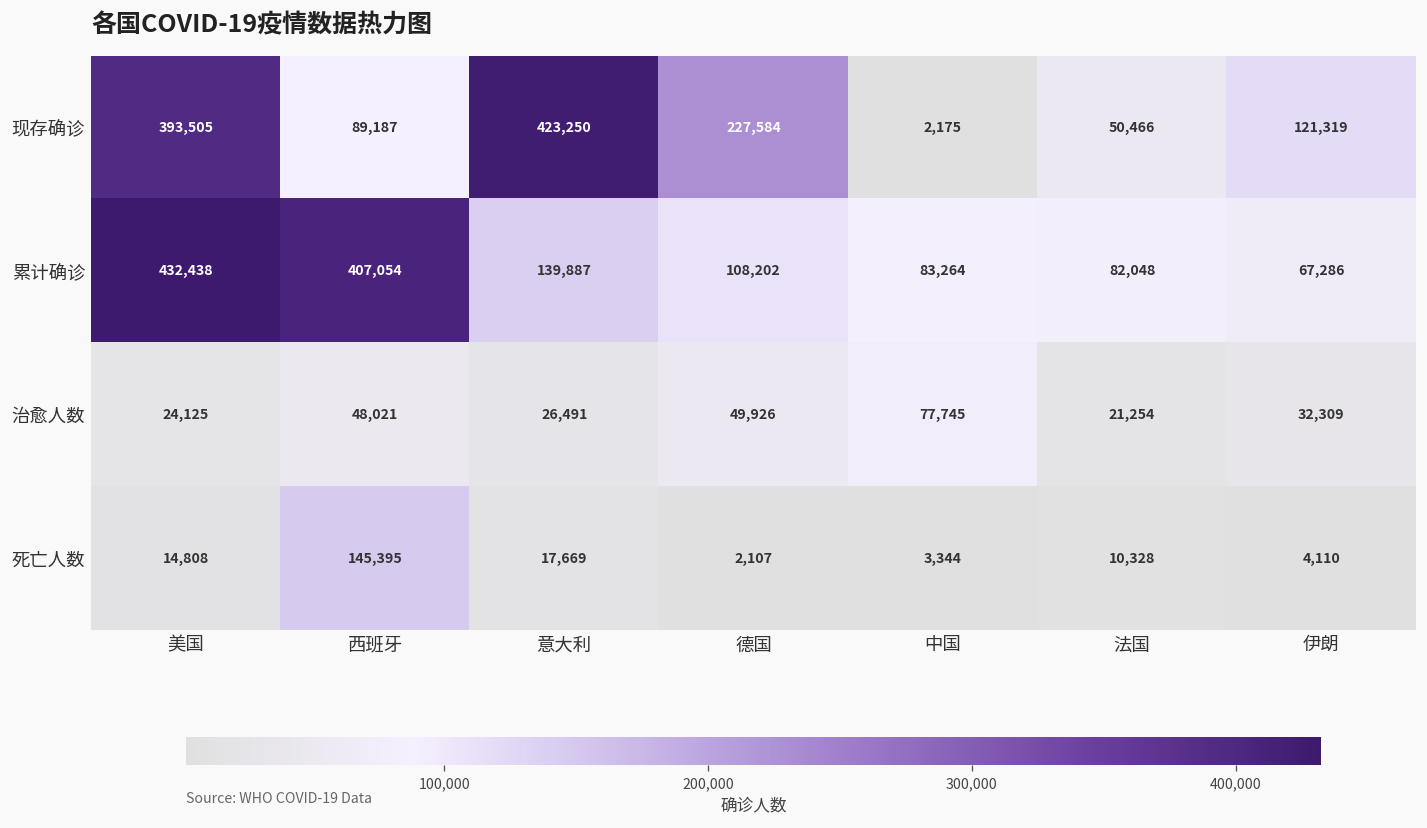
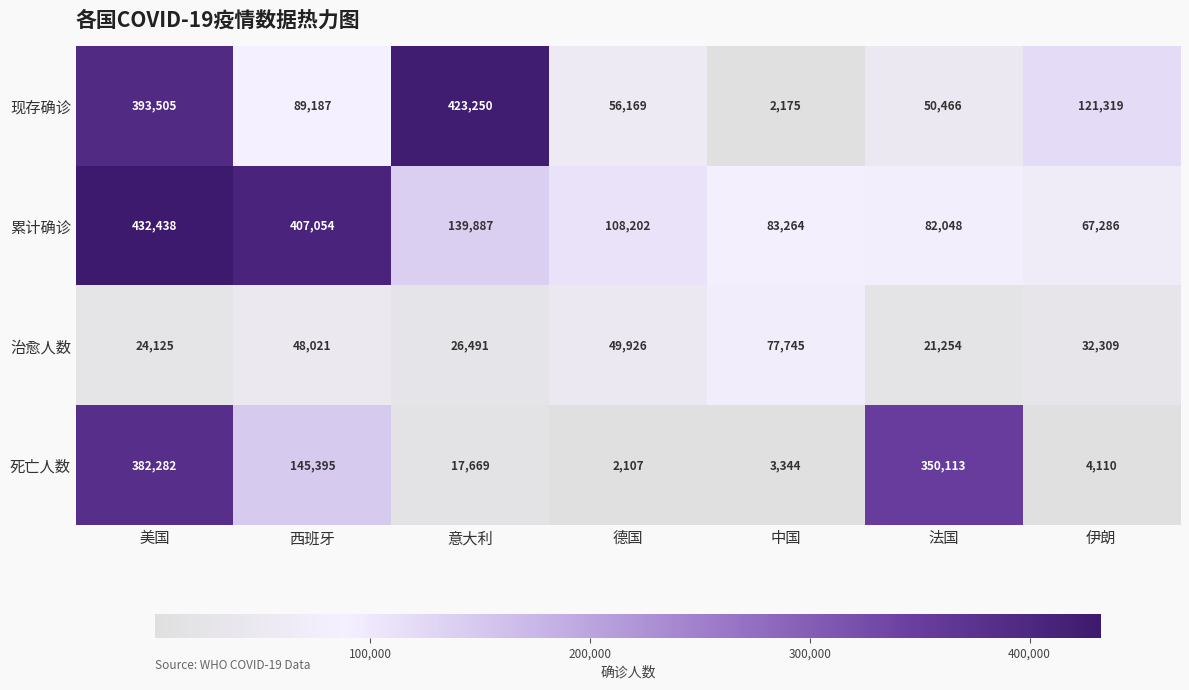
  {
    "现存确诊": {
      "美国": "393,505",
      "西班牙": "89,187",
      "意大利": "423,250",
-     "德国": "227,584",
+     "德国": "56,169",
      "中国": "2,175",
      "法国": "50,466",
      "伊朗": "121,319"
    },
    "累计确诊": {
      "美国": "432,438",
      "西班牙": "407,054",
      "意大利": "139,887",
      "德国": "108,202",
      "中国": "83,264",
      "法国": "82,048",
      "伊朗": "67,286"
    },
    "治愈人数": {
      "美国": "24,125",
      "西班牙": "48,021",
      "意大利": "26,491",
      "德国": "49,926",
      "中国": "77,745",
      "法国": "21,254",
      "伊朗": "32,309"
    },
    "死亡人数": {
-     "美国": "14,808",
+     "美国": "382,282",
      "西班牙": "145,395",
      "意大利": "17,669",
      "德国": "2,107",
      "中国": "3,344",
-     "法国": "10,328",
+     "法国": "350,113",
      "伊朗": "4,110"
    }
  }
